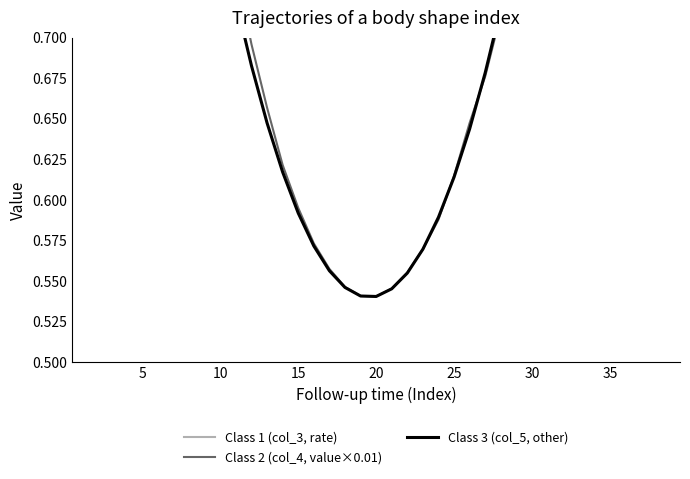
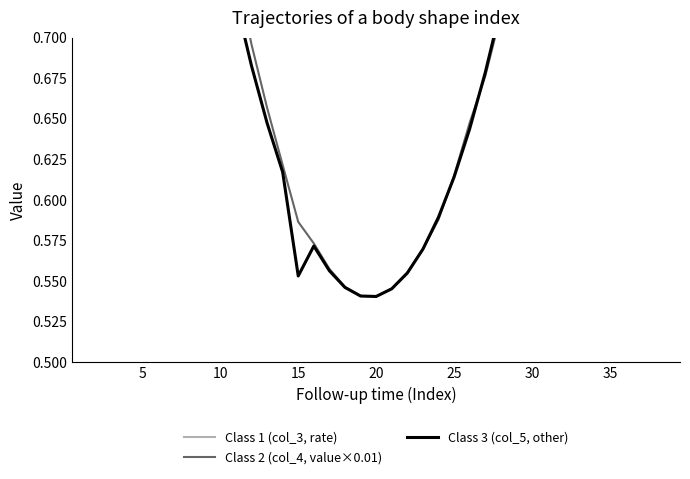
  {
    "Class 2 (col_4, value×0.01)": {
-     "15": 0.595
+     "15": 0.586
    },
    "Class 3 (col_5, other)": {
-     "15": 0.592
+     "15": 0.553
    }
  }
